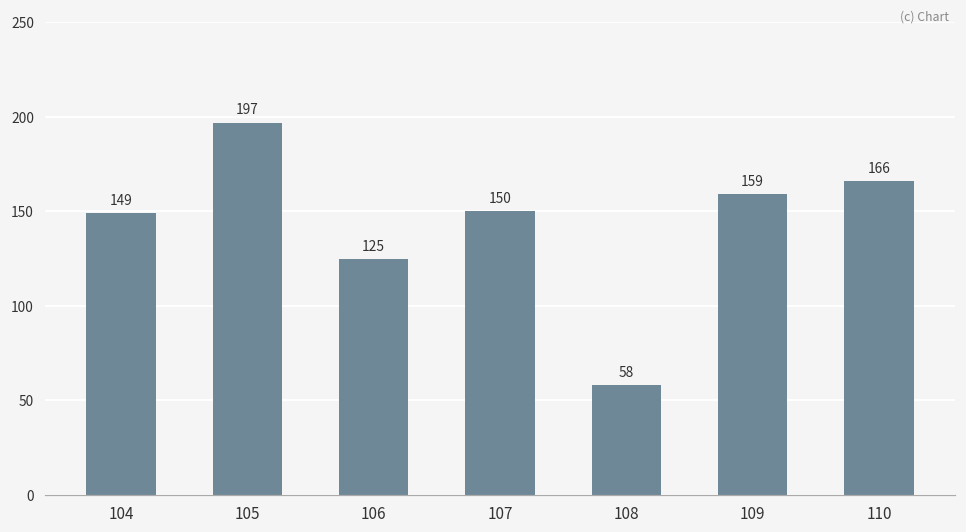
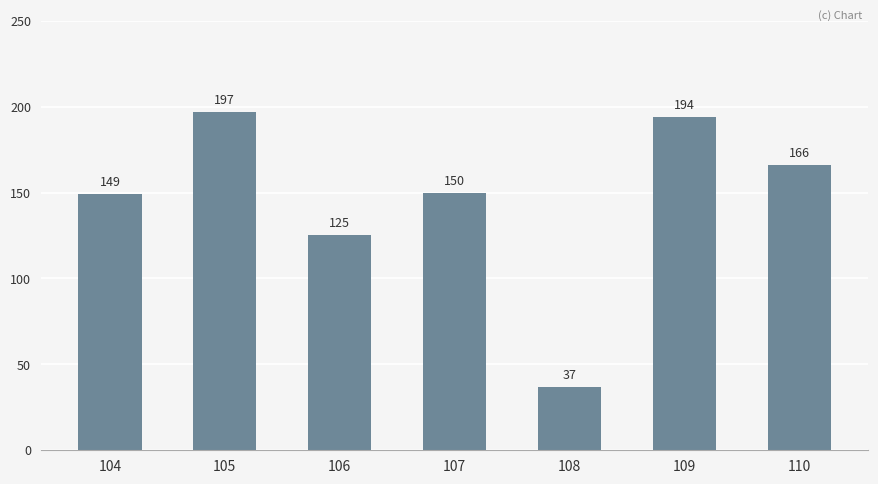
  {
    "104": 149,
    "105": 197,
    "106": 125,
    "107": 150,
-   "108": 58,
-   "109": 159,
+   "108": 37,
+   "109": 194,
    "110": 166
  }
